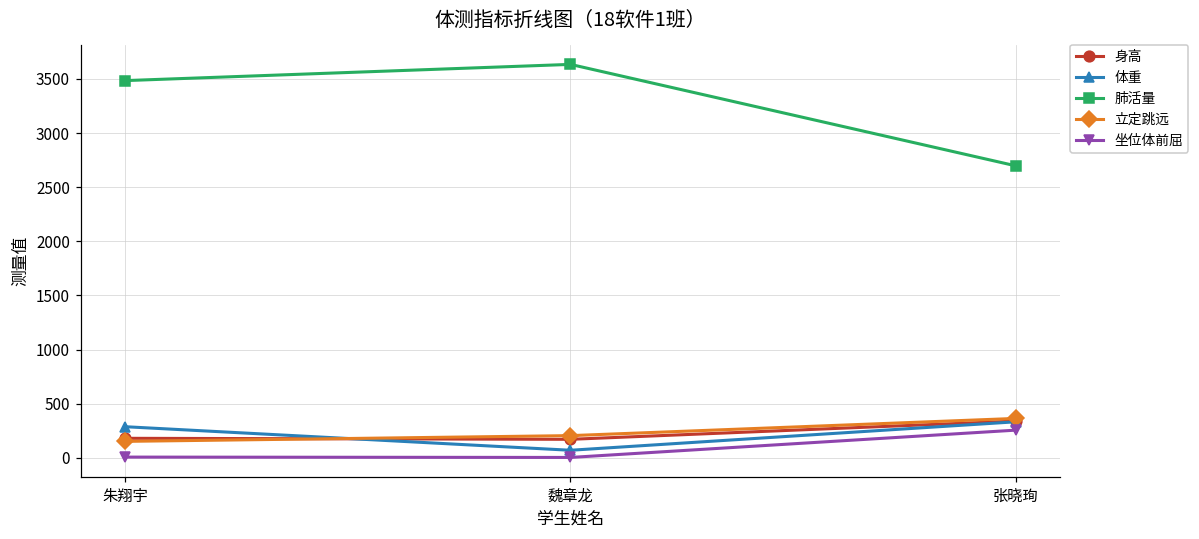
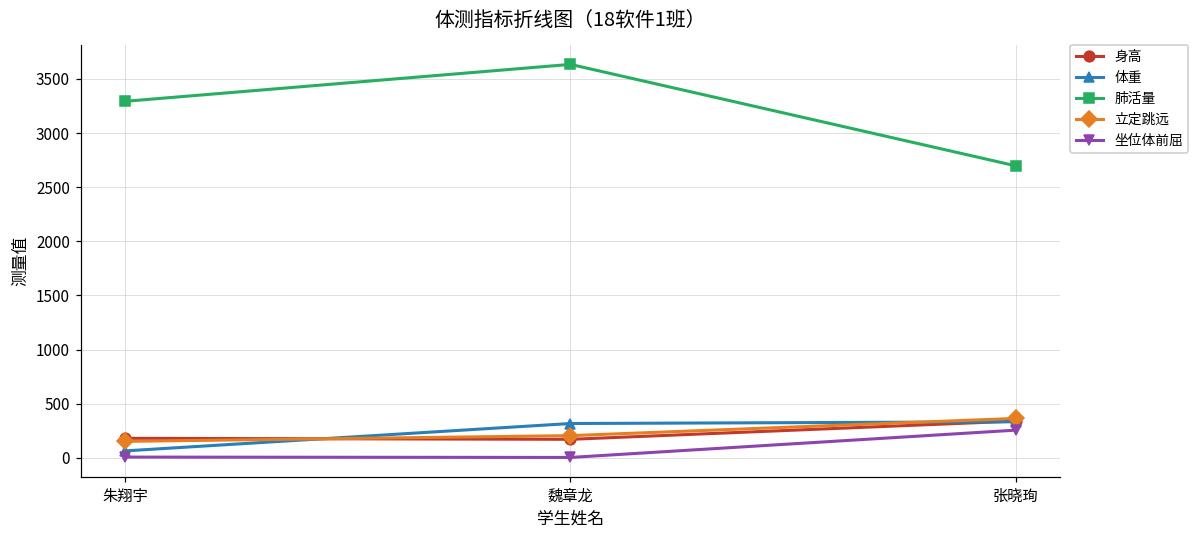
  {
    "身高": {
      "朱翔宇": 200,
      "魏章龙": 200
    },
    "体重": {
-     "朱翔宇": 300,
-     "魏章龙": 100
+     "朱翔宇": 100,
+     "魏章龙": 300
    },
    "肺活量": {
-     "朱翔宇": 3500,
+     "朱翔宇": 3300,
      "魏章龙": 3600,
      "张晓珣": 2700
    },
    "立定跳远": {
      "朱翔宇": 200,
      "魏章龙": 200
    },
    "坐位体前屈": {
      "朱翔宇": 0,
      "魏章龙": 0,
      "张晓珣": 300
    }
  }
